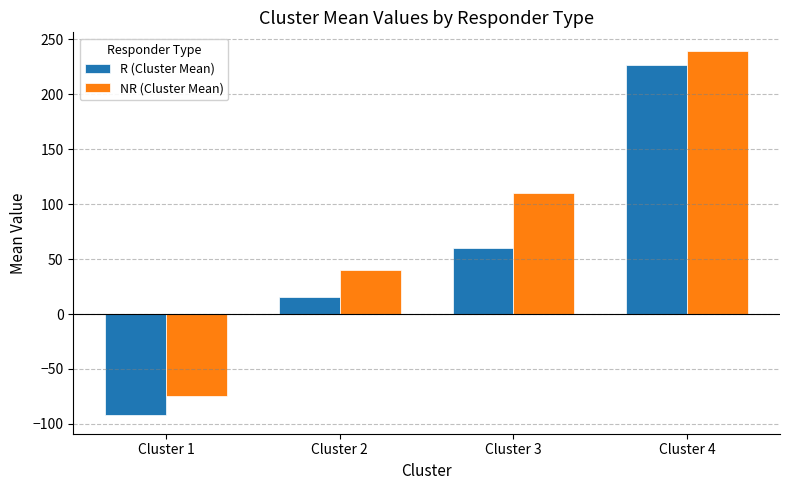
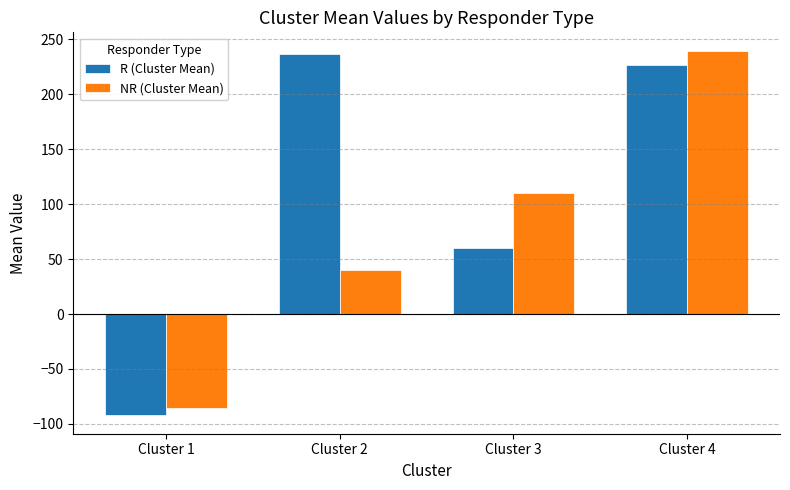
  {
    "R (Cluster Mean)": {
      "Cluster 1": -92,
-     "Cluster 2": 15,
+     "Cluster 2": 236,
      "Cluster 3": 60,
      "Cluster 4": 227
    },
    "NR (Cluster Mean)": {
-     "Cluster 1": -74,
+     "Cluster 1": -86,
      "Cluster 2": 40,
      "Cluster 3": 110,
      "Cluster 4": 240
    }
  }
